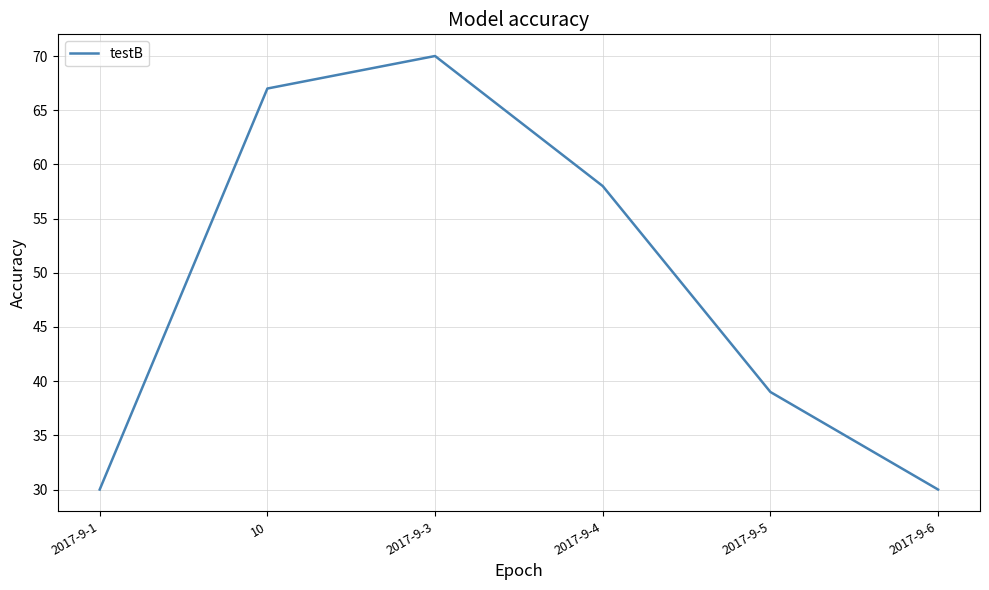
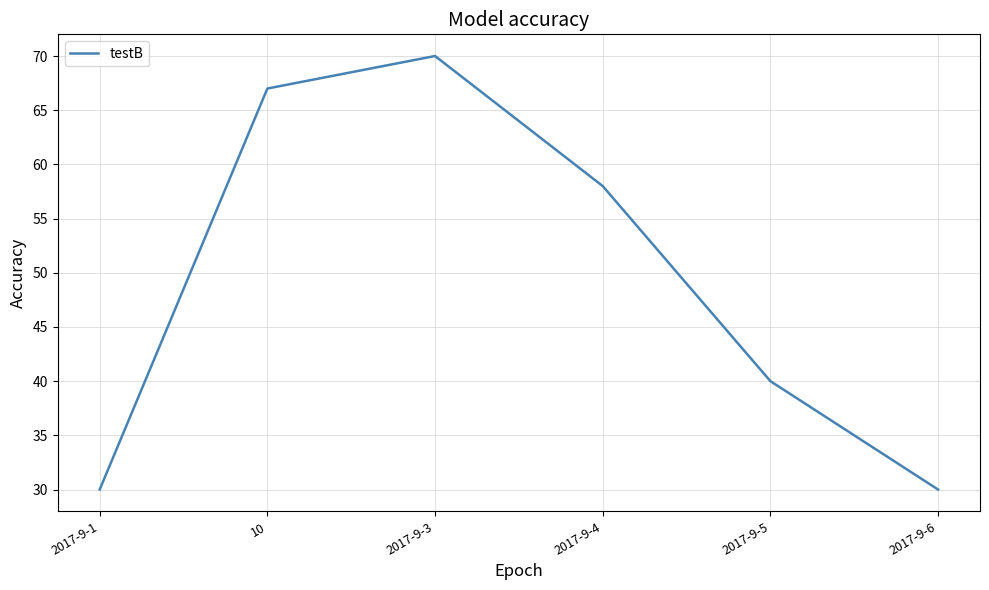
  {
    "2017-9-1": 30,
    "10": 67,
    "2017-9-3": 70,
    "2017-9-4": 58,
-   "2017-9-5": 39,
+   "2017-9-5": 40,
    "2017-9-6": 30
  }
